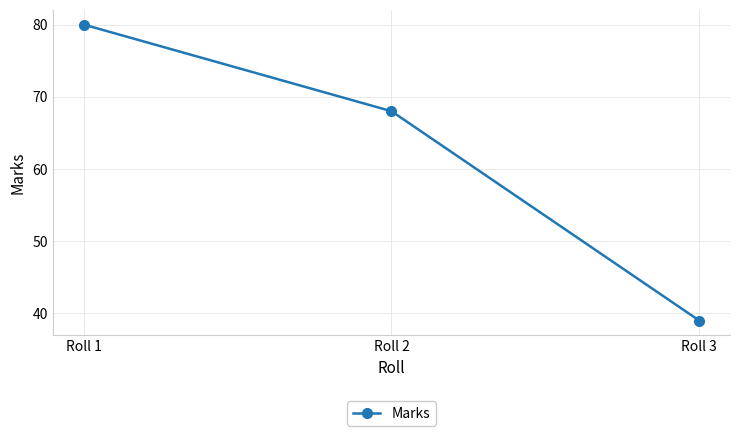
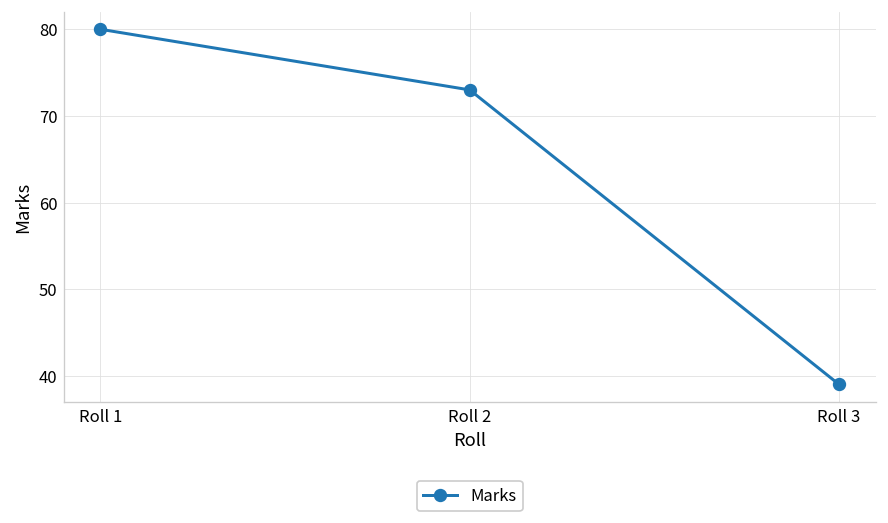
  {
    "Roll 1": 80,
-   "Roll 2": 68,
+   "Roll 2": 73,
    "Roll 3": 39
  }
